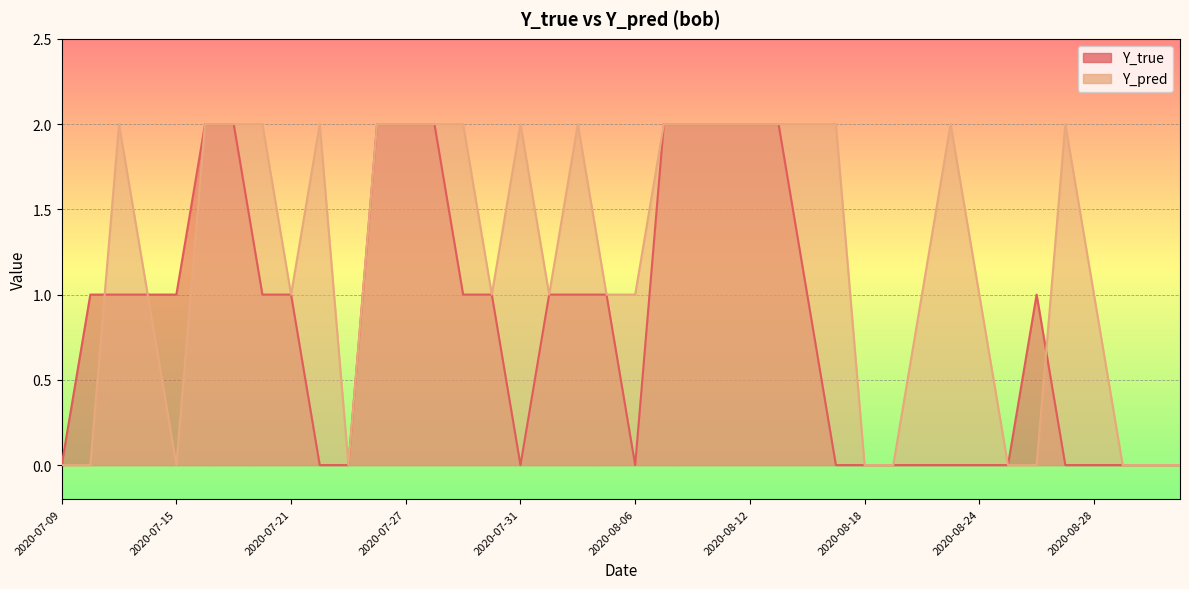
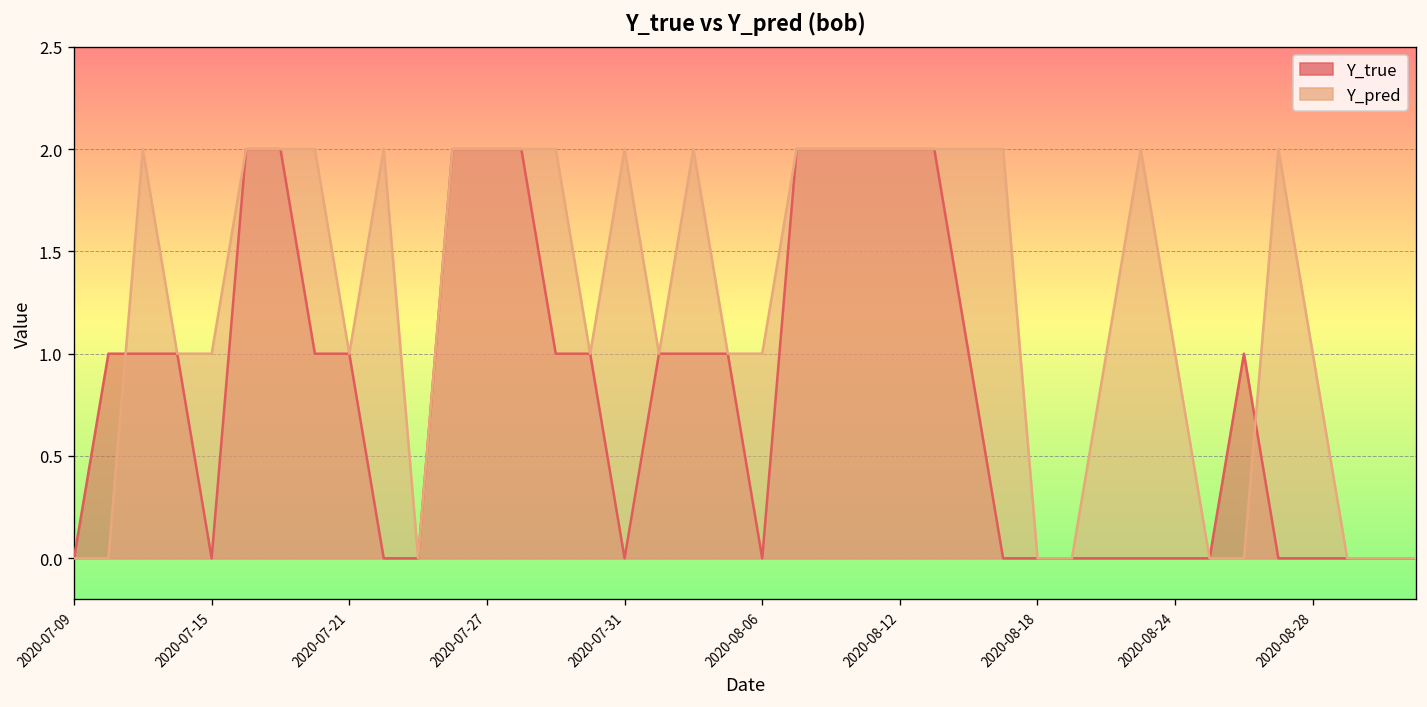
  {
    "Y_true": {
-     "2020-07-15": 1,
+     "2020-07-15": 0,
      "2020-07-31": 0,
      "2020-08-06": 0,
      "2020-08-24": 0,
      "2020-08-28": 0
    },
    "Y_pred": {
-     "2020-07-15": 0,
+     "2020-07-15": 1,
      "2020-07-31": 2,
      "2020-08-06": 1,
      "2020-08-24": 1,
      "2020-08-28": 1
    }
  }
